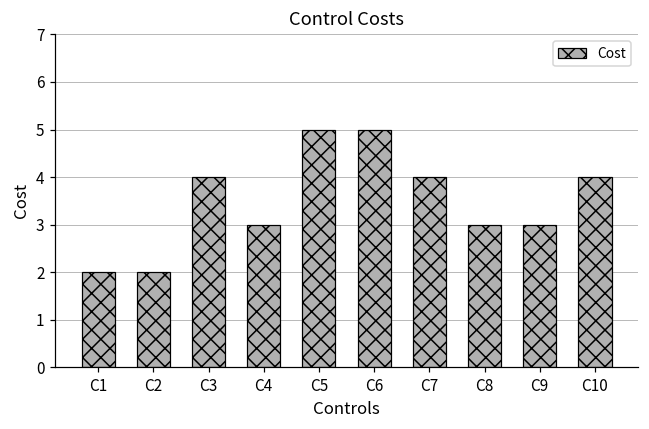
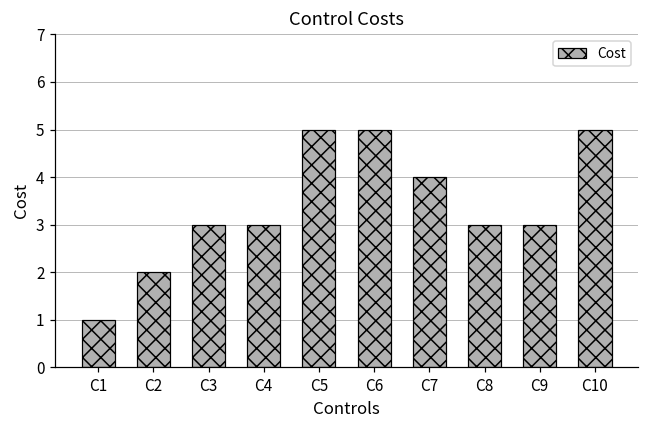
  {
-   "C1": 2,
+   "C1": 1,
    "C2": 2,
-   "C3": 4,
+   "C3": 3,
    "C4": 3,
    "C5": 5,
    "C6": 5,
    "C7": 4,
    "C8": 3,
    "C9": 3,
-   "C10": 4
+   "C10": 5
  }
